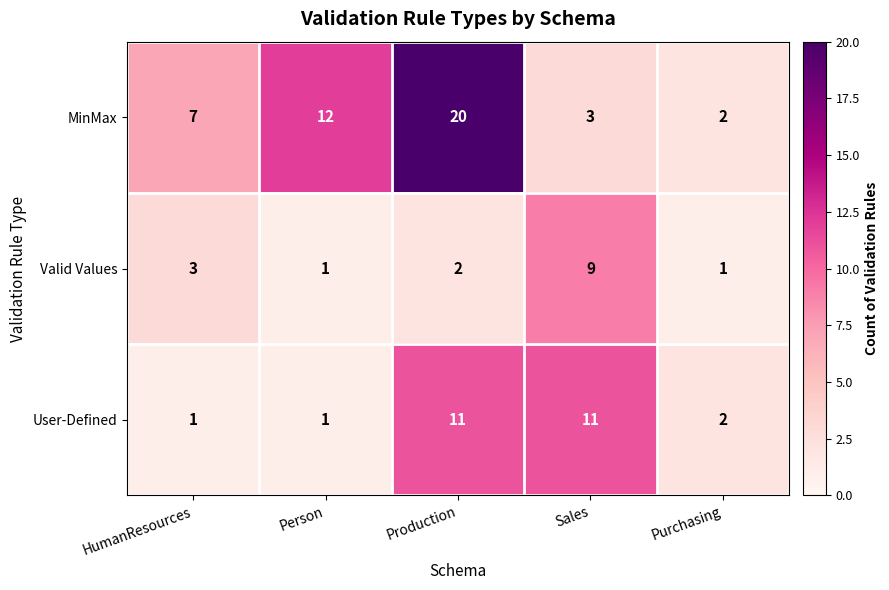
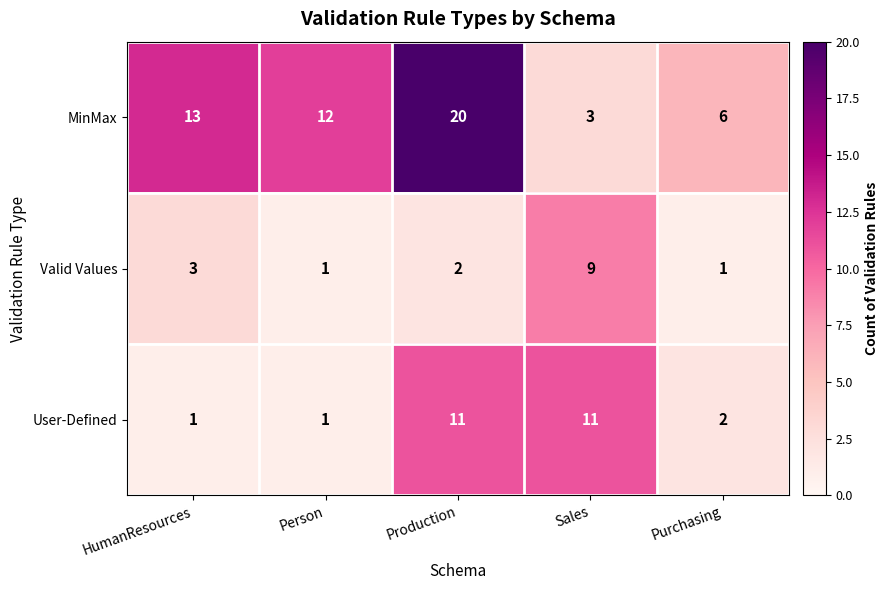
  {
    "MinMax": {
-     "HumanResources": 7,
+     "HumanResources": 13,
      "Person": 12,
      "Production": 20,
      "Sales": 3,
-     "Purchasing": 2
+     "Purchasing": 6
    },
    "Valid Values": {
      "HumanResources": 3,
      "Person": 1,
      "Production": 2,
      "Sales": 9,
      "Purchasing": 1
    },
    "User-Defined": {
      "HumanResources": 1,
      "Person": 1,
      "Production": 11,
      "Sales": 11,
      "Purchasing": 2
    }
  }
